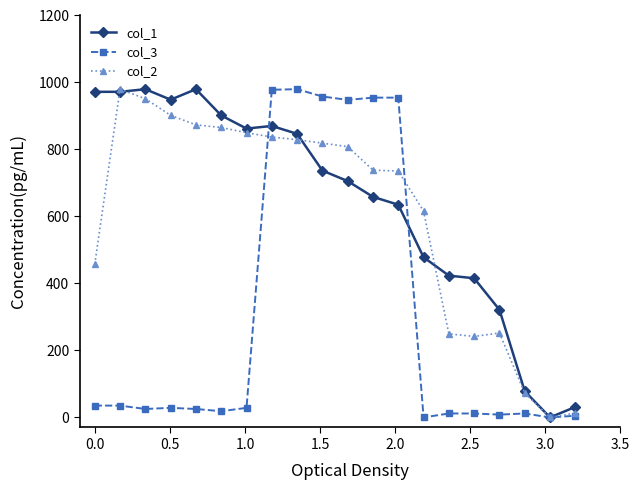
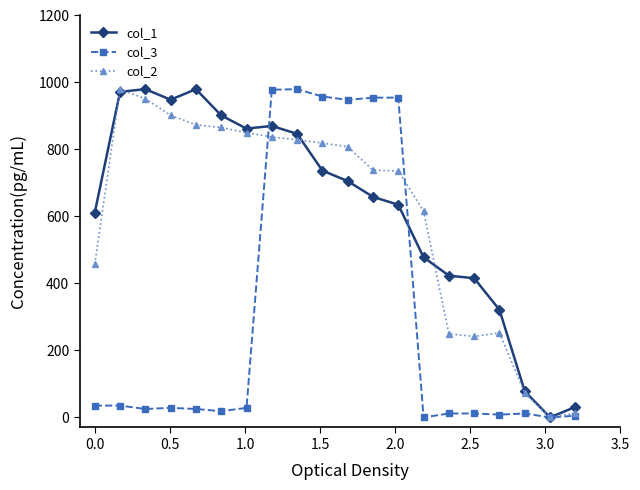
  {
    "col_1": {
-     "0.0": 970
+     "0.0": 610
    },
    "col_3": {
      "0.0": 40
    },
    "col_2": {
      "0.0": 460
    }
  }
